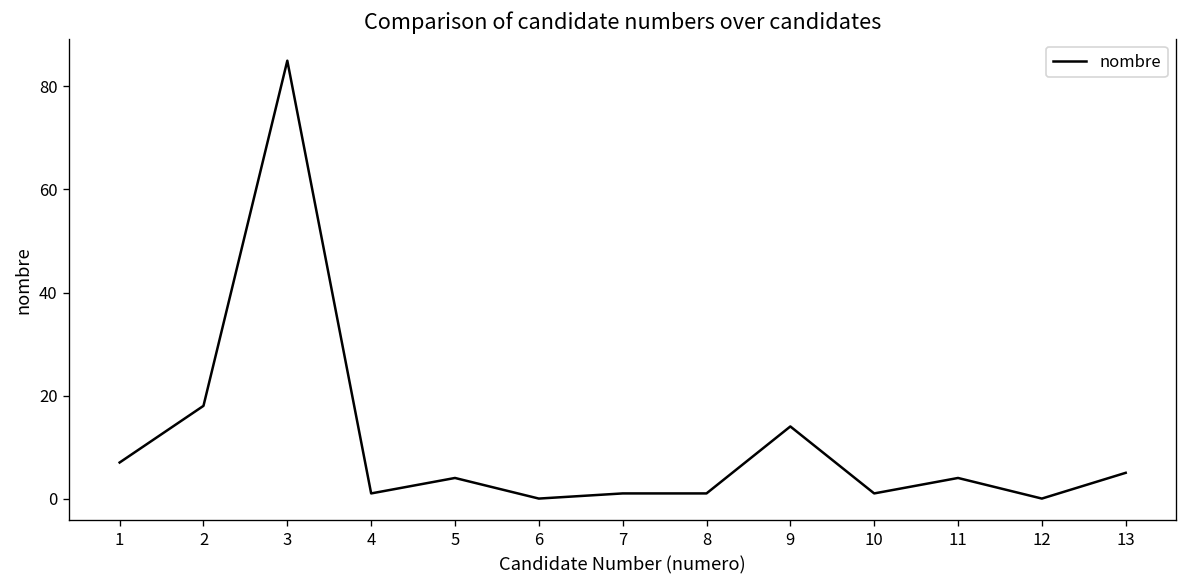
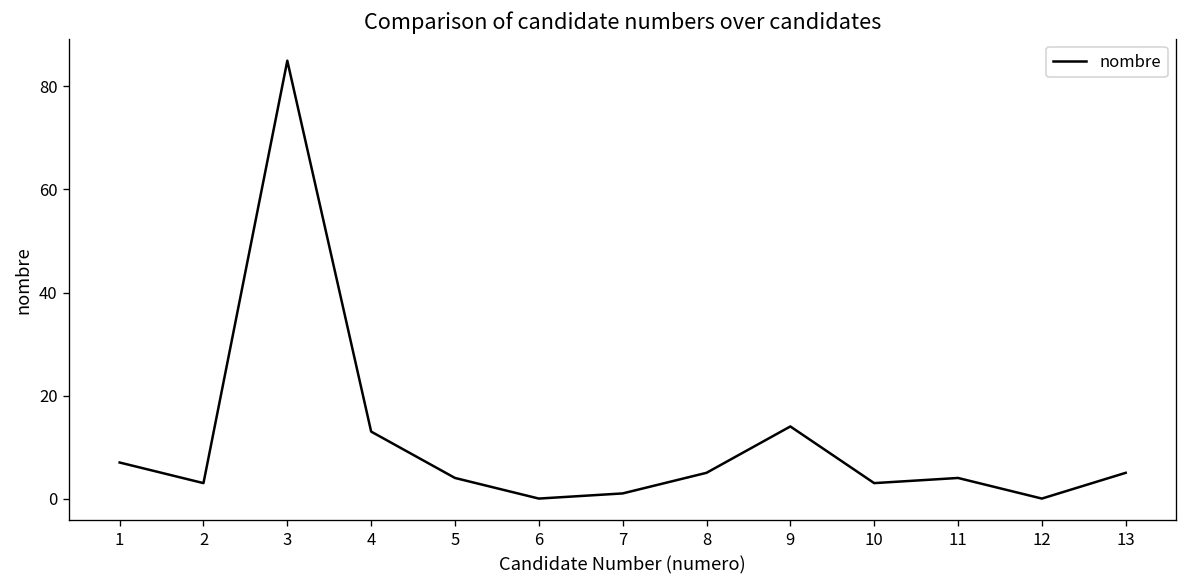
  {
    "1": 7,
-   "2": 18,
+   "2": 3,
    "3": 85,
-   "4": 1,
+   "4": 13,
    "5": 4,
    "6": 0,
    "7": 1,
-   "8": 1,
+   "8": 5,
    "9": 14,
-   "10": 1,
+   "10": 3,
    "11": 4,
    "12": 0,
    "13": 5
  }
